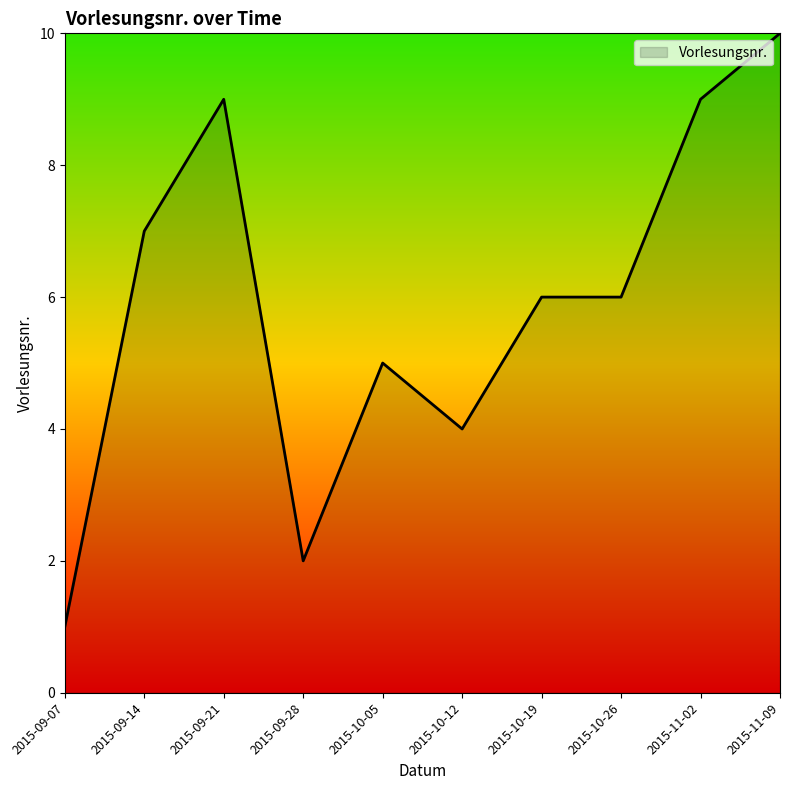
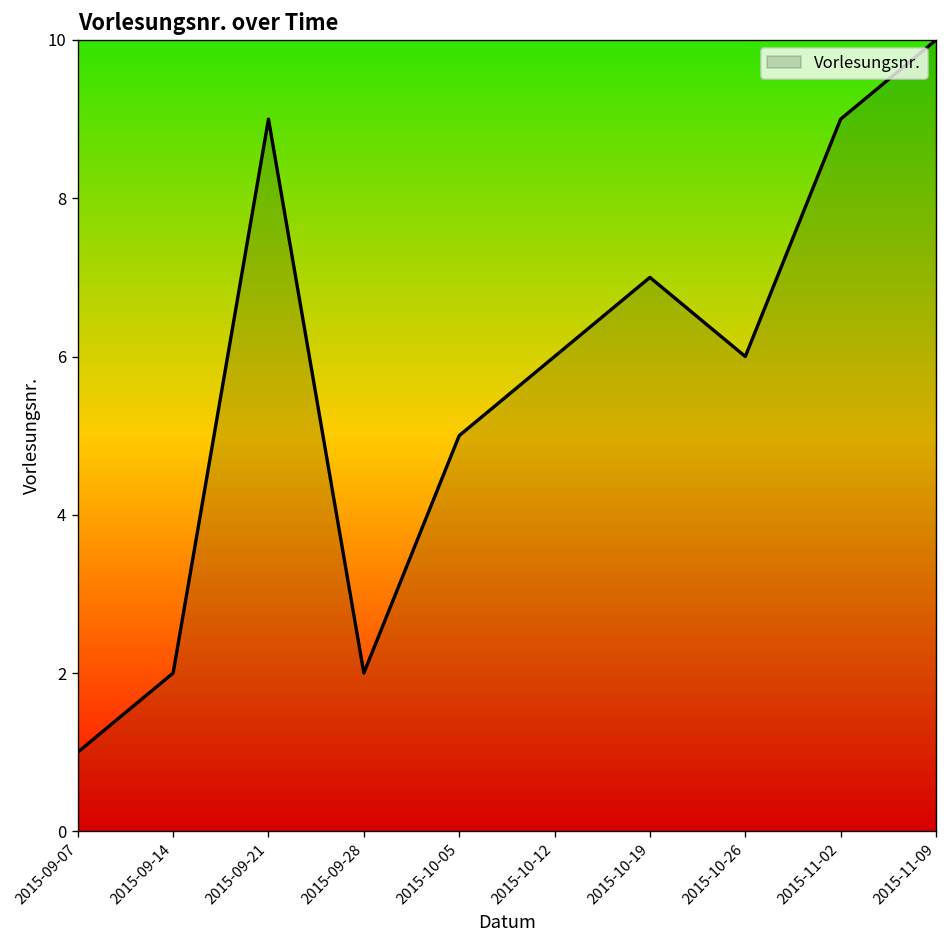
  {
    "2015-09-07": 1,
-   "2015-09-14": 7,
+   "2015-09-14": 2,
    "2015-09-21": 9,
    "2015-09-28": 2,
    "2015-10-05": 5,
-   "2015-10-12": 4,
-   "2015-10-19": 6,
+   "2015-10-12": 6,
+   "2015-10-19": 7,
    "2015-10-26": 6,
    "2015-11-02": 9,
    "2015-11-09": 10
  }
